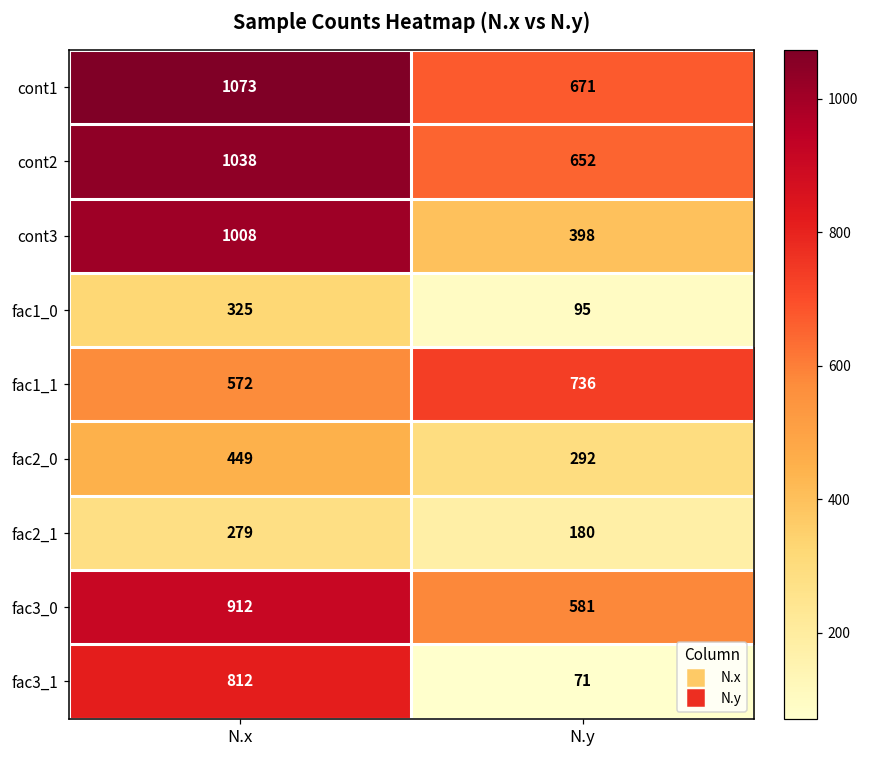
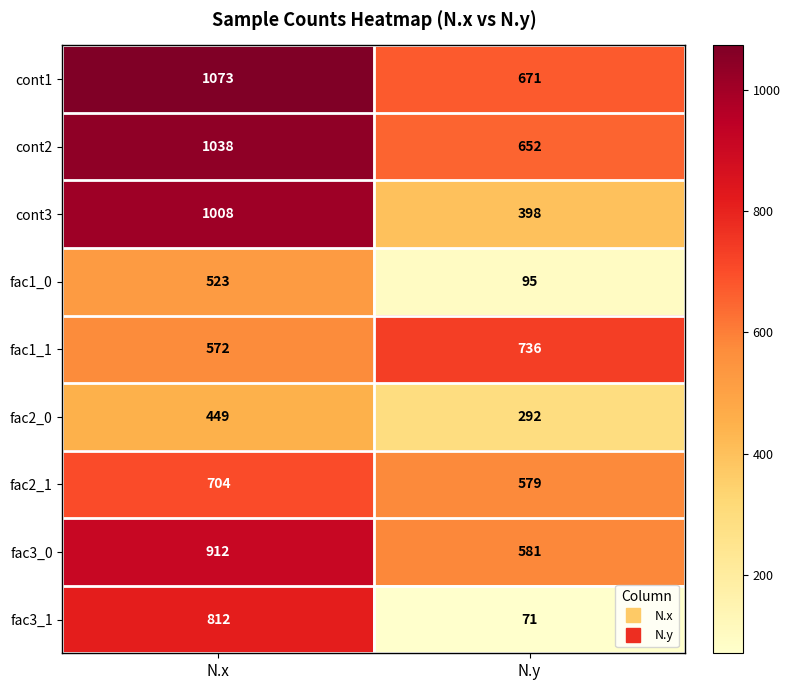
  {
    "cont1": {
      "N.x": 1073,
      "N.y": 671
    },
    "cont2": {
      "N.x": 1038,
      "N.y": 652
    },
    "cont3": {
      "N.x": 1008,
      "N.y": 398
    },
    "fac1_0": {
-     "N.x": 325,
+     "N.x": 523,
      "N.y": 95
    },
    "fac1_1": {
      "N.x": 572,
      "N.y": 736
    },
    "fac2_0": {
      "N.x": 449,
      "N.y": 292
    },
    "fac2_1": {
-     "N.x": 279,
-     "N.y": 180
+     "N.x": 704,
+     "N.y": 579
    },
    "fac3_0": {
      "N.x": 912,
      "N.y": 581
    },
    "fac3_1": {
      "N.x": 812,
      "N.y": 71
    }
  }
